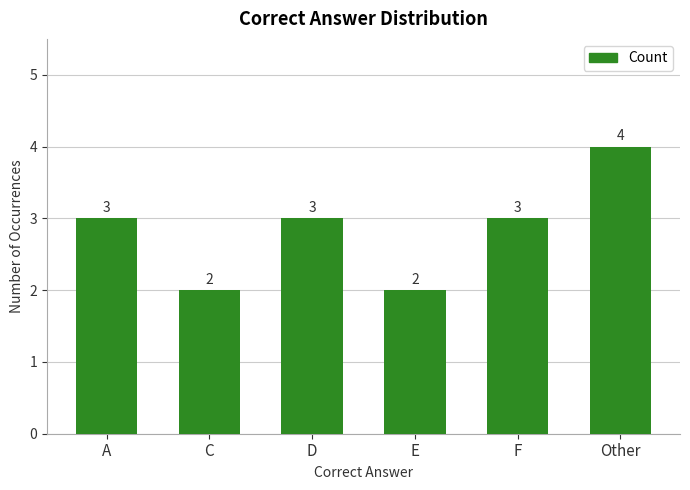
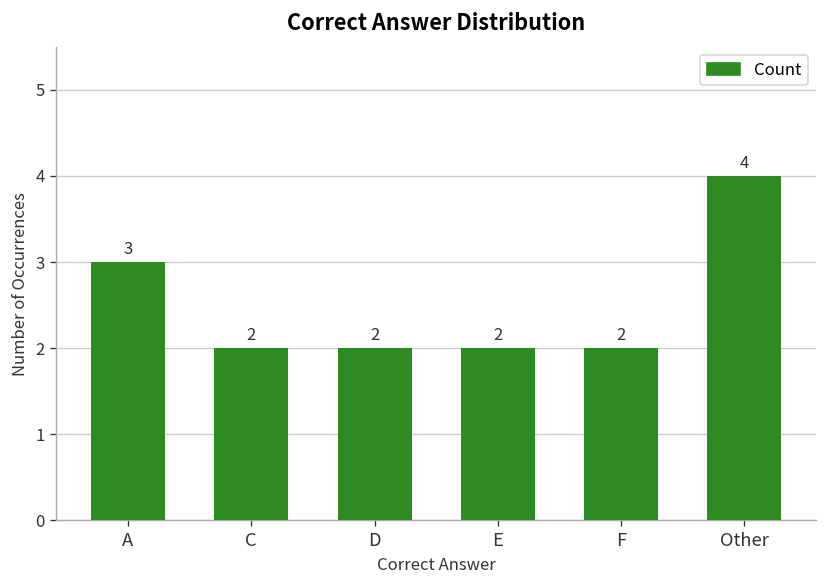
  {
    "A": 3,
    "C": 2,
-   "D": 3,
+   "D": 2,
    "E": 2,
-   "F": 3,
+   "F": 2,
    "Other": 4
  }
